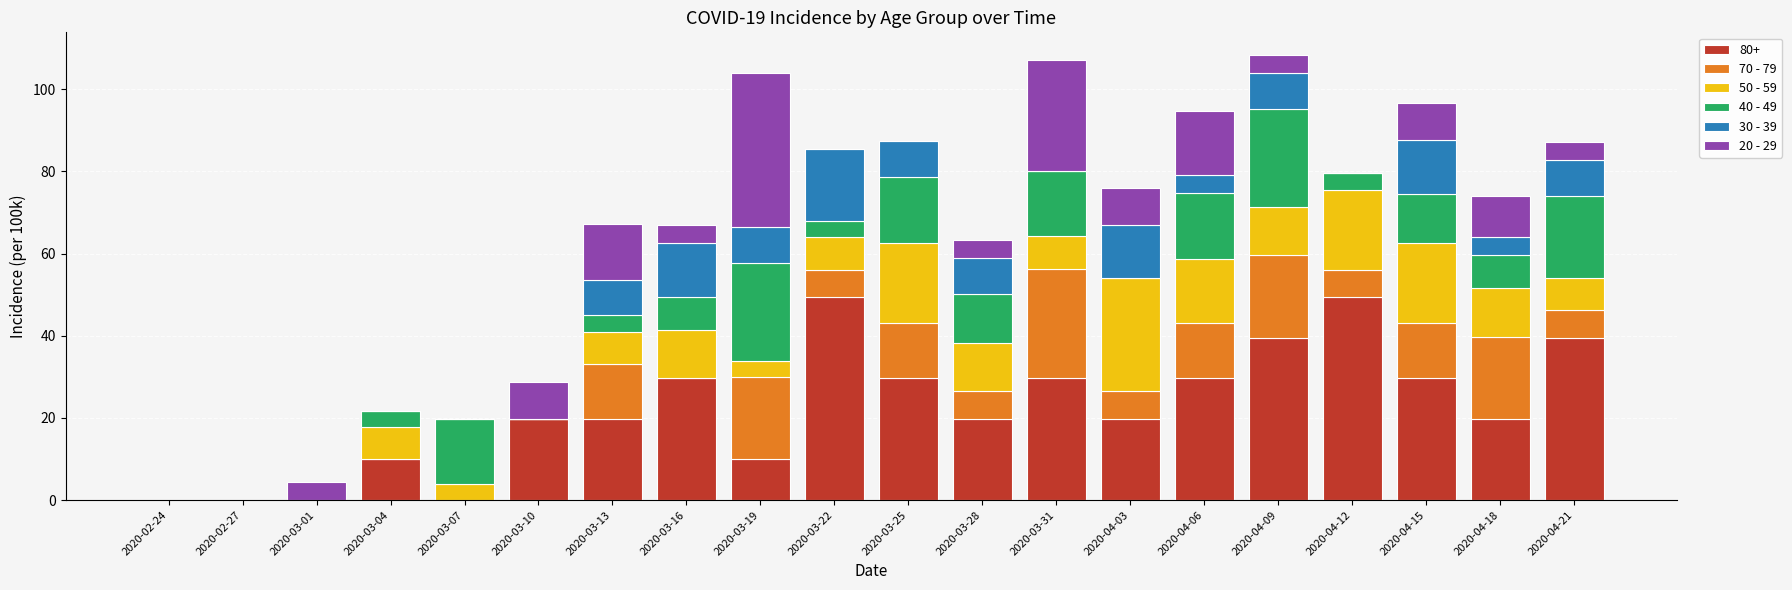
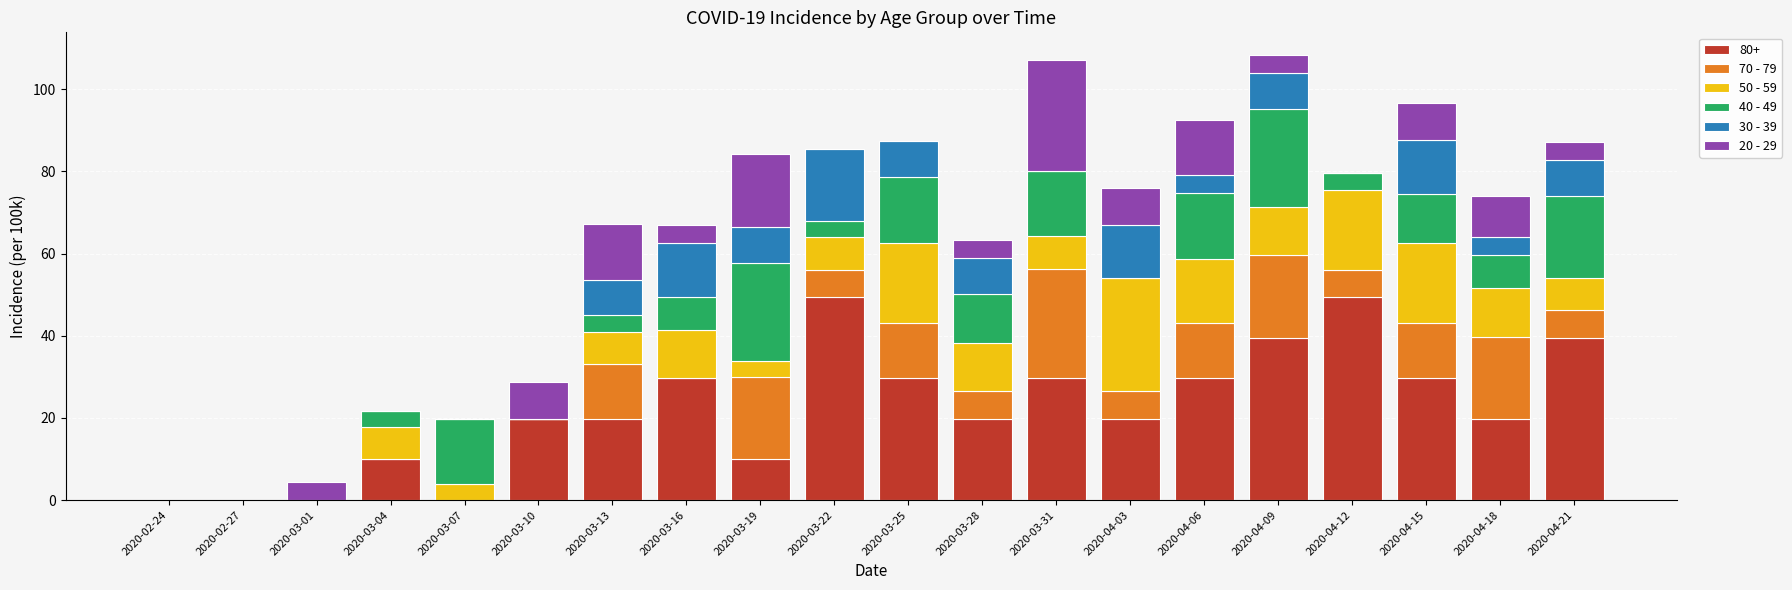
  {
    "80+": {
      "2020-02-24": 0,
      "2020-02-27": 0,
      "2020-03-01": 0,
      "2020-03-04": 10,
      "2020-03-07": 0,
      "2020-03-10": 20,
      "2020-03-13": 20,
      "2020-03-16": 30,
      "2020-03-19": 10,
      "2020-03-22": 49,
      "2020-03-25": 30,
      "2020-03-28": 20,
      "2020-03-31": 30,
      "2020-04-03": 20,
      "2020-04-06": 30,
      "2020-04-09": 40,
      "2020-04-12": 49,
      "2020-04-15": 30,
      "2020-04-18": 20,
      "2020-04-21": 40
    },
    "70 - 79": {
      "2020-02-24": 0,
      "2020-02-27": 0,
      "2020-03-01": 0,
      "2020-03-04": 0,
      "2020-03-07": 0,
      "2020-03-10": 0,
      "2020-03-13": 13,
      "2020-03-16": 0,
      "2020-03-19": 20,
      "2020-03-22": 7,
      "2020-03-25": 13,
      "2020-03-28": 7,
      "2020-03-31": 27,
      "2020-04-03": 7,
      "2020-04-06": 13,
      "2020-04-09": 20,
      "2020-04-12": 7,
      "2020-04-15": 13,
      "2020-04-18": 20,
      "2020-04-21": 7
    },
    "50 - 59": {
      "2020-02-24": 0,
      "2020-02-27": 0,
      "2020-03-01": 0,
      "2020-03-04": 8,
      "2020-03-07": 4,
      "2020-03-10": 0,
      "2020-03-13": 8,
      "2020-03-16": 12,
      "2020-03-19": 4,
      "2020-03-22": 8,
      "2020-03-25": 20,
      "2020-03-28": 12,
      "2020-03-31": 8,
      "2020-04-03": 28,
      "2020-04-06": 16,
      "2020-04-09": 12,
      "2020-04-12": 19,
      "2020-04-15": 20,
      "2020-04-18": 12,
      "2020-04-21": 8
    },
    "40 - 49": {
      "2020-02-24": 0,
      "2020-02-27": 0,
      "2020-03-01": 0,
      "2020-03-04": 4,
      "2020-03-07": 16,
      "2020-03-10": 0,
      "2020-03-13": 4,
      "2020-03-16": 8,
      "2020-03-19": 24,
      "2020-03-22": 4,
      "2020-03-25": 16,
      "2020-03-28": 12,
      "2020-03-31": 16,
      "2020-04-03": 0,
      "2020-04-06": 16,
      "2020-04-09": 24,
      "2020-04-12": 4,
      "2020-04-15": 12,
      "2020-04-18": 8,
      "2020-04-21": 20
    },
    "30 - 39": {
      "2020-02-24": 0,
      "2020-02-27": 0,
      "2020-03-01": 0,
      "2020-03-04": 0,
      "2020-03-07": 0,
      "2020-03-10": 0,
      "2020-03-13": 9,
      "2020-03-16": 13,
      "2020-03-19": 9,
      "2020-03-22": 17,
      "2020-03-25": 9,
      "2020-03-28": 9,
      "2020-03-31": 0,
      "2020-04-03": 13,
      "2020-04-06": 4,
      "2020-04-09": 9,
      "2020-04-12": 0,
      "2020-04-15": 13,
      "2020-04-18": 4,
      "2020-04-21": 9
    },
    "20 - 29": {
      "2020-02-24": 0,
      "2020-02-27": 0,
      "2020-03-01": 4,
      "2020-03-04": 0,
      "2020-03-07": 0,
      "2020-03-10": 9,
      "2020-03-13": 13,
      "2020-03-16": 4,
-     "2020-03-19": 37,
+     "2020-03-19": 18,
      "2020-03-22": 0,
      "2020-03-25": 0,
      "2020-03-28": 4,
      "2020-03-31": 27,
      "2020-04-03": 9,
-     "2020-04-06": 16,
+     "2020-04-06": 13,
      "2020-04-09": 4,
      "2020-04-12": 0,
      "2020-04-15": 9,
      "2020-04-18": 10,
      "2020-04-21": 4
    }
  }
